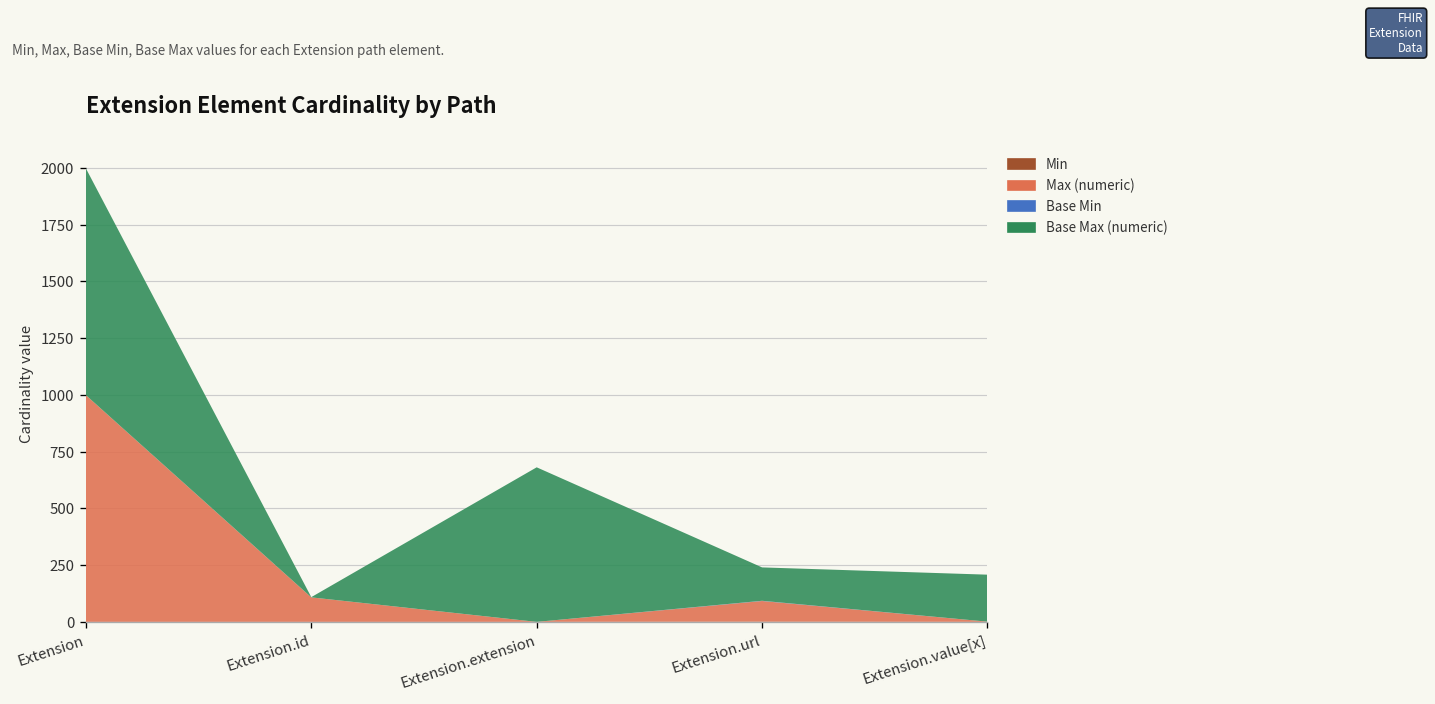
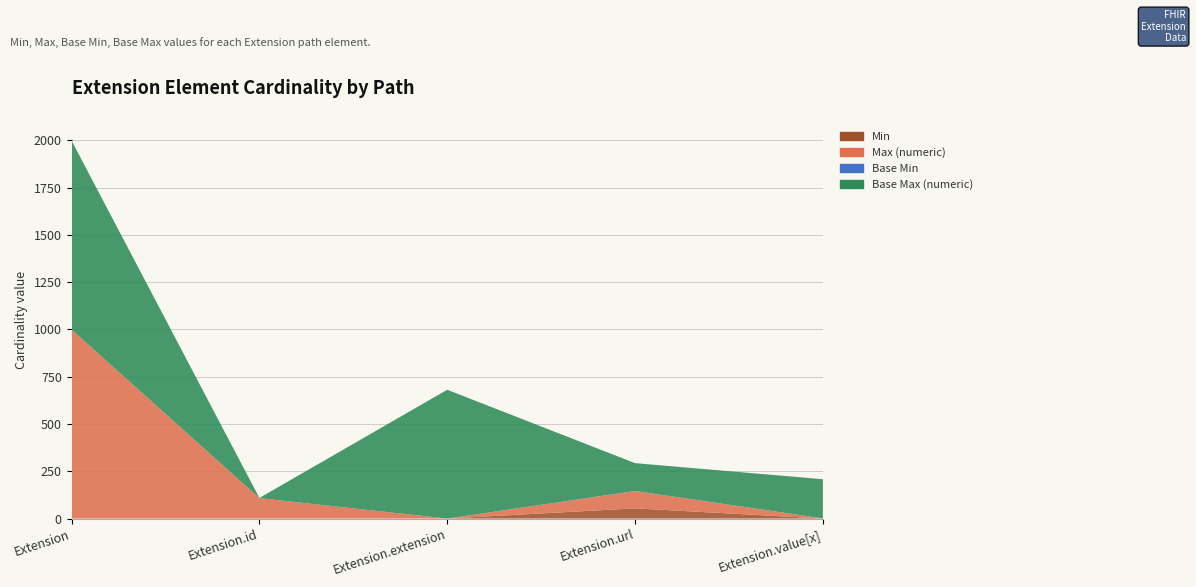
  {
    "Min": {
      "Extension": 0,
      "Extension.id": 0,
-     "Extension.url": 0
+     "Extension.url": 50
    },
    "Base Min": {
      "Extension.url": 90
    },
    "Base Max (numeric)": {
      "Extension": 1000,
      "Extension.extension": 680,
      "Extension.url": 150,
      "Extension.value[x]": 210
    }
  }
